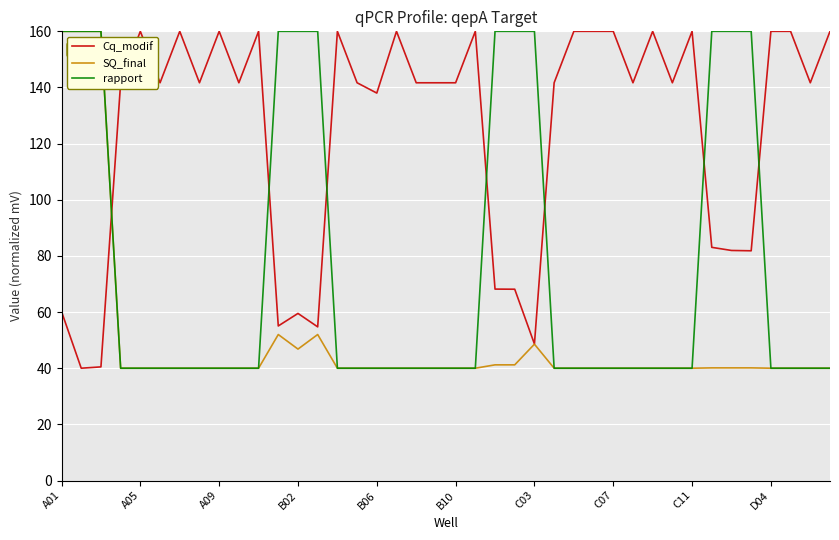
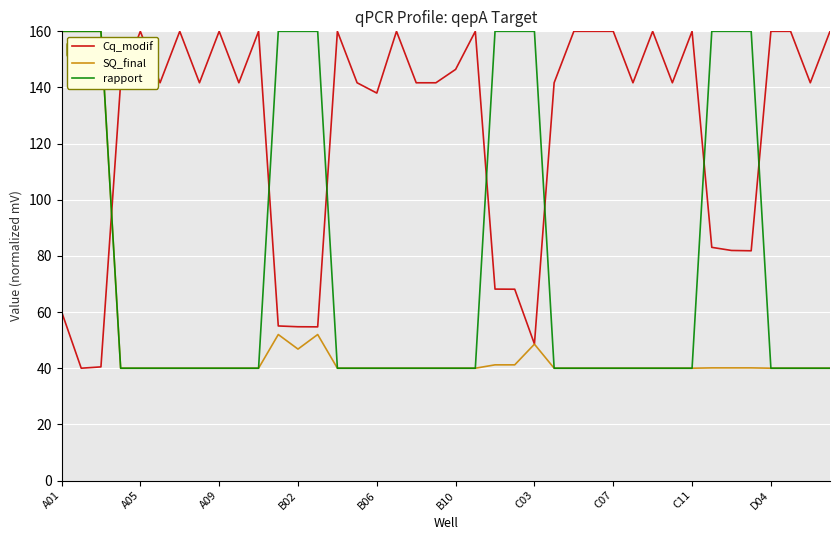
  {
    "Cq_modif": {
      "A01": 60,
      "A05": 160,
      "A09": 160,
-     "B02": 60,
+     "B02": 55,
      "B06": 138,
-     "B10": 142,
+     "B10": 146,
      "C07": 160,
      "C11": 160,
      "D04": 160
    },
    "SQ_final": {
      "B02": 47
    },
    "rapport": {
      "B02": 160,
      "C03": 160
    }
  }
